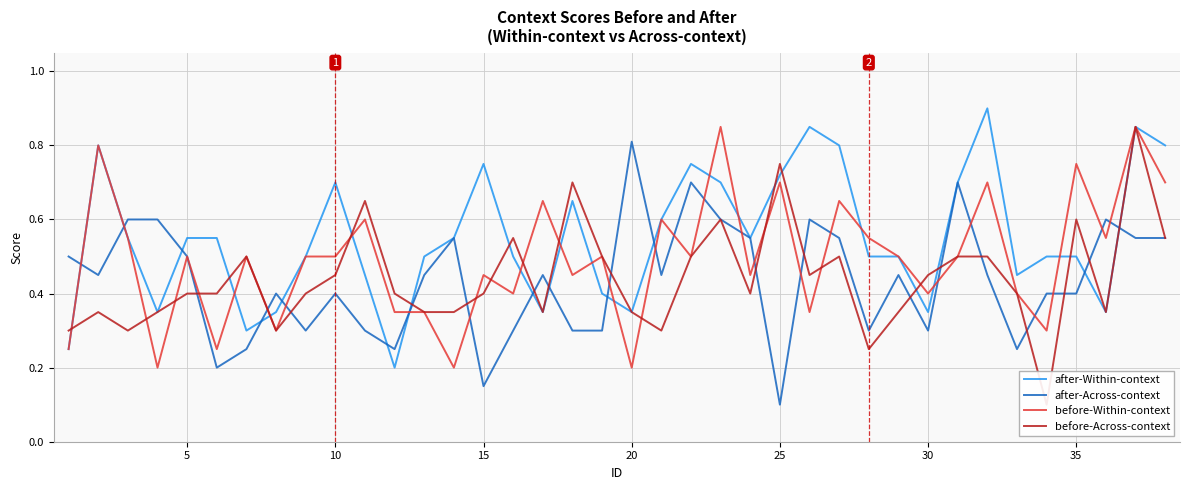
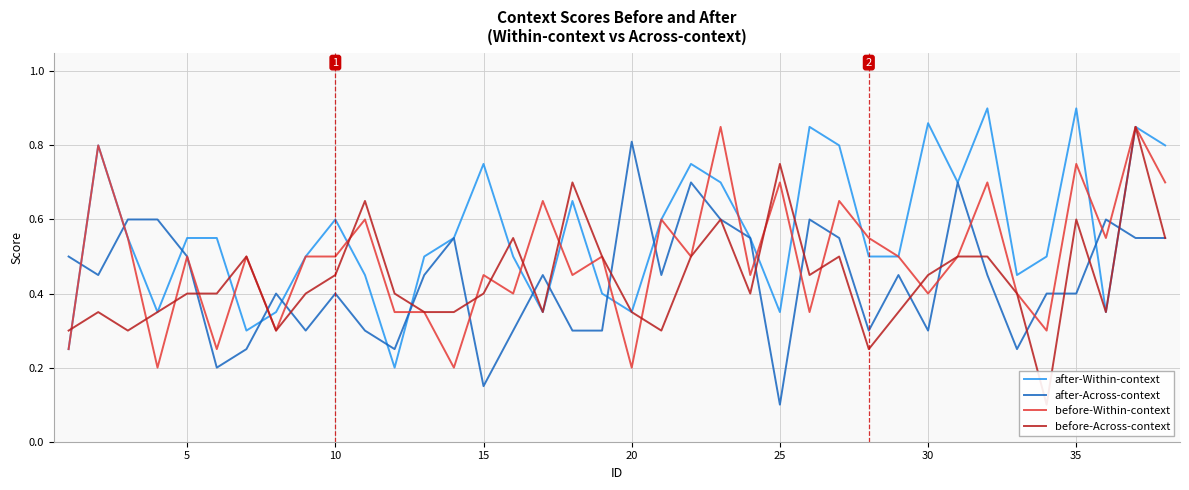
  {
    "after-Within-context": {
      "5": 0.55,
-     "10": 0.7,
+     "10": 0.6,
      "15": 0.75,
-     "25": 0.72,
-     "30": 0.35,
-     "35": 0.5
+     "25": 0.35,
+     "30": 0.86,
+     "35": 0.9
    },
    "after-Across-context": {
      "10": 0.40,
      "15": 0.15,
      "20": 0.81,
      "25": 0.10,
      "30": 0.30,
      "35": 0.40
    }
  }
